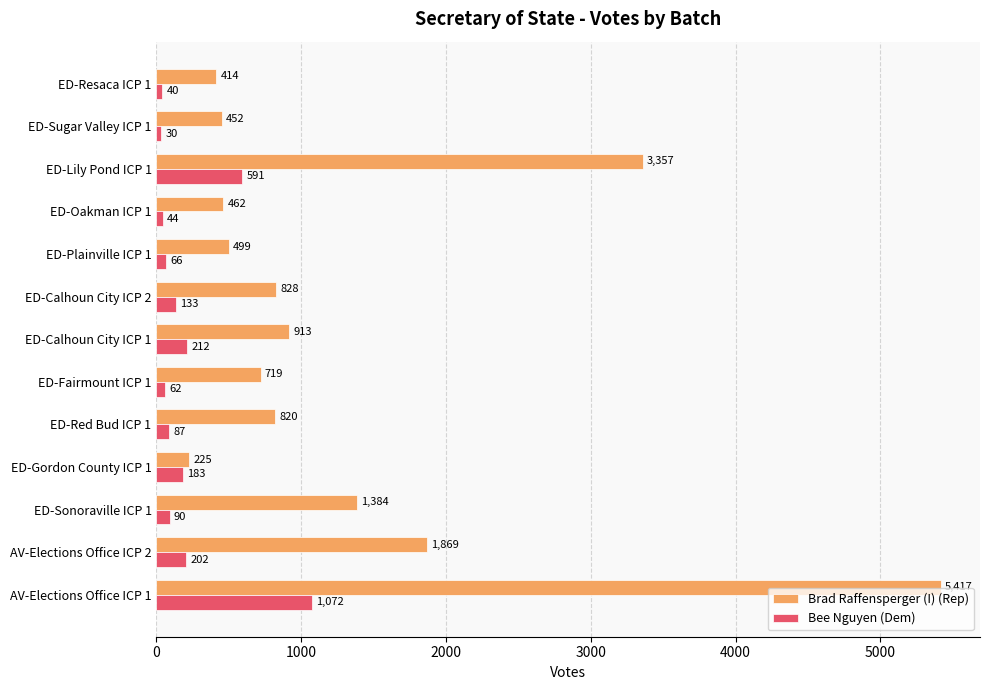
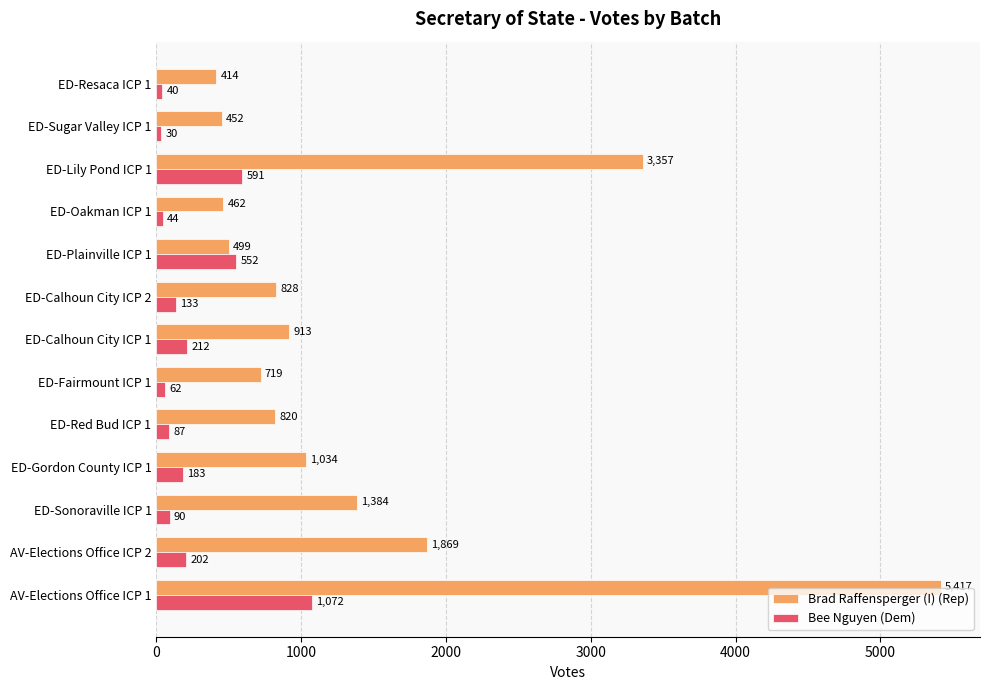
  {
    "Brad Raffensperger (I) (Rep)": {
      "ED-Resaca ICP 1": "414",
      "ED-Sugar Valley ICP 1": "452",
      "ED-Lily Pond ICP 1": "3,357",
      "ED-Oakman ICP 1": "462",
      "ED-Plainville ICP 1": "499",
      "ED-Calhoun City ICP 2": "828",
      "ED-Calhoun City ICP 1": "913",
      "ED-Fairmount ICP 1": "719",
      "ED-Red Bud ICP 1": "820",
-     "ED-Gordon County ICP 1": "225",
+     "ED-Gordon County ICP 1": "1,034",
      "ED-Sonoraville ICP 1": "1,384",
      "AV-Elections Office ICP 2": "1,869"
    },
    "Bee Nguyen (Dem)": {
      "ED-Resaca ICP 1": "40",
      "ED-Sugar Valley ICP 1": "30",
      "ED-Lily Pond ICP 1": "591",
      "ED-Oakman ICP 1": "44",
-     "ED-Plainville ICP 1": "66",
+     "ED-Plainville ICP 1": "552",
      "ED-Calhoun City ICP 2": "133",
      "ED-Calhoun City ICP 1": "212",
      "ED-Fairmount ICP 1": "62",
      "ED-Red Bud ICP 1": "87",
      "ED-Gordon County ICP 1": "183",
      "ED-Sonoraville ICP 1": "90",
      "AV-Elections Office ICP 2": "202",
      "AV-Elections Office ICP 1": "1,072"
    }
  }
